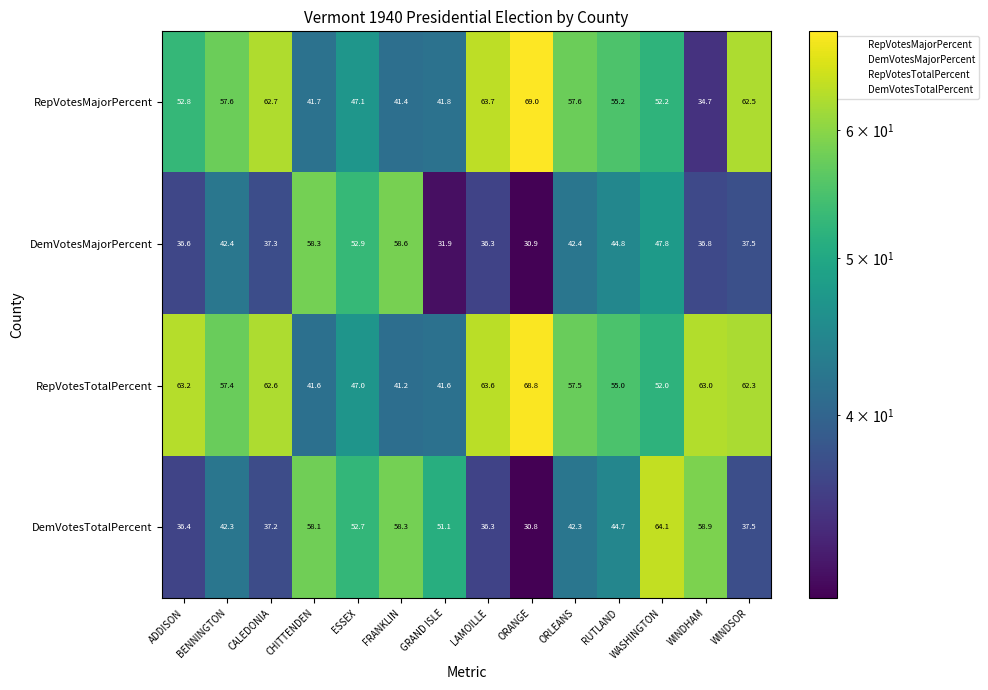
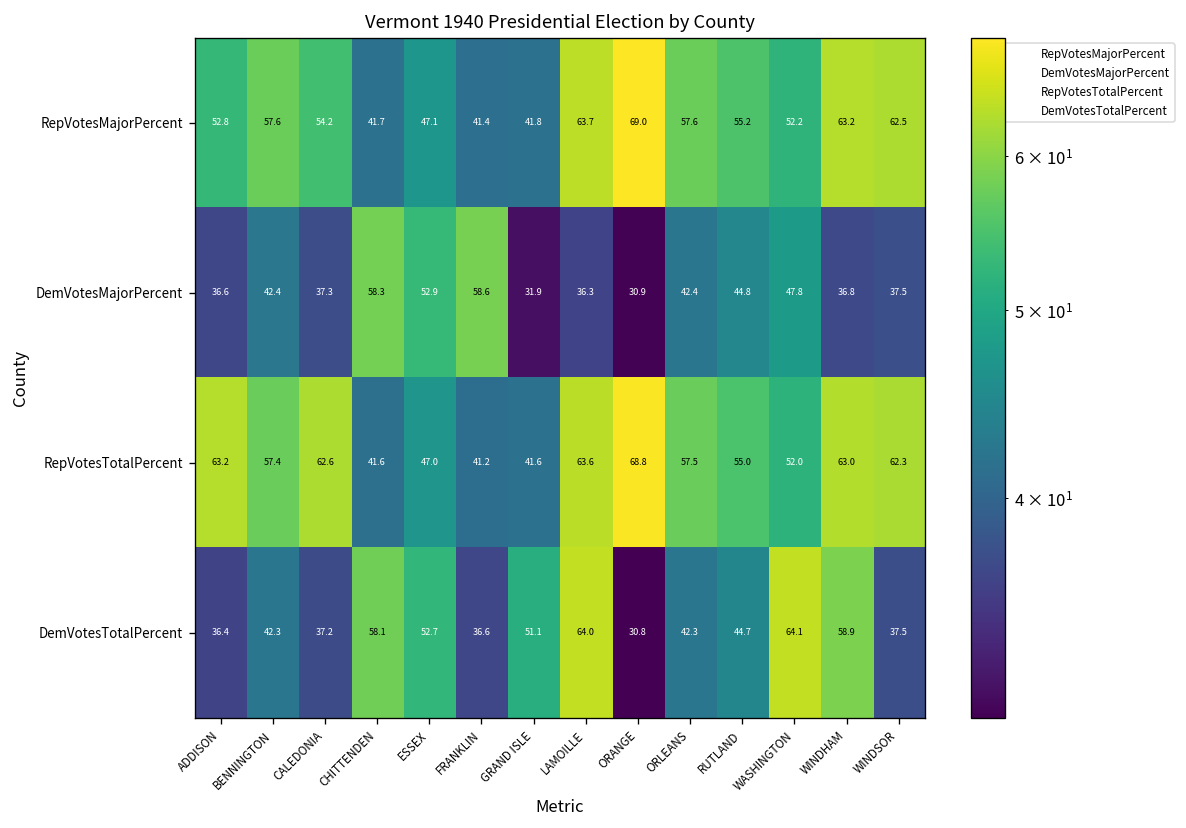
  {
    "RepVotesMajorPercent": {
      "ADDISON": 52.8,
      "BENNINGTON": 57.6,
-     "CALEDONIA": 62.7,
+     "CALEDONIA": 54.2,
      "CHITTENDEN": 41.7,
      "ESSEX": 47.1,
      "FRANKLIN": 41.4,
      "GRAND ISLE": 41.8,
      "LAMOILLE": 63.7,
      "ORANGE": 69.0,
      "ORLEANS": 57.6,
      "RUTLAND": 55.2,
      "WASHINGTON": 52.2,
-     "WINDHAM": 34.7,
+     "WINDHAM": 63.2,
      "WINDSOR": 62.5
    },
    "DemVotesMajorPercent": {
      "ADDISON": 36.6,
      "BENNINGTON": 42.4,
      "CALEDONIA": 37.3,
      "CHITTENDEN": 58.3,
      "ESSEX": 52.9,
      "FRANKLIN": 58.6,
      "GRAND ISLE": 31.9,
      "LAMOILLE": 36.3,
      "ORANGE": 30.9,
      "ORLEANS": 42.4,
      "RUTLAND": 44.8,
      "WASHINGTON": 47.8,
      "WINDHAM": 36.8,
      "WINDSOR": 37.5
    },
    "RepVotesTotalPercent": {
      "ADDISON": 63.2,
      "BENNINGTON": 57.4,
      "CALEDONIA": 62.6,
      "CHITTENDEN": 41.6,
      "ESSEX": 47.0,
      "FRANKLIN": 41.2,
      "GRAND ISLE": 41.6,
      "LAMOILLE": 63.6,
      "ORANGE": 68.8,
      "ORLEANS": 57.5,
      "RUTLAND": 55.0,
      "WASHINGTON": 52.0,
      "WINDHAM": 63.0,
      "WINDSOR": 62.3
    },
    "DemVotesTotalPercent": {
      "ADDISON": 36.4,
      "BENNINGTON": 42.3,
      "CALEDONIA": 37.2,
      "CHITTENDEN": 58.1,
      "ESSEX": 52.7,
-     "FRANKLIN": 58.3,
+     "FRANKLIN": 36.6,
      "GRAND ISLE": 51.1,
-     "LAMOILLE": 36.3,
+     "LAMOILLE": 64.0,
      "ORANGE": 30.8,
      "ORLEANS": 42.3,
      "RUTLAND": 44.7,
      "WASHINGTON": 64.1,
      "WINDHAM": 58.9,
      "WINDSOR": 37.5
    }
  }
